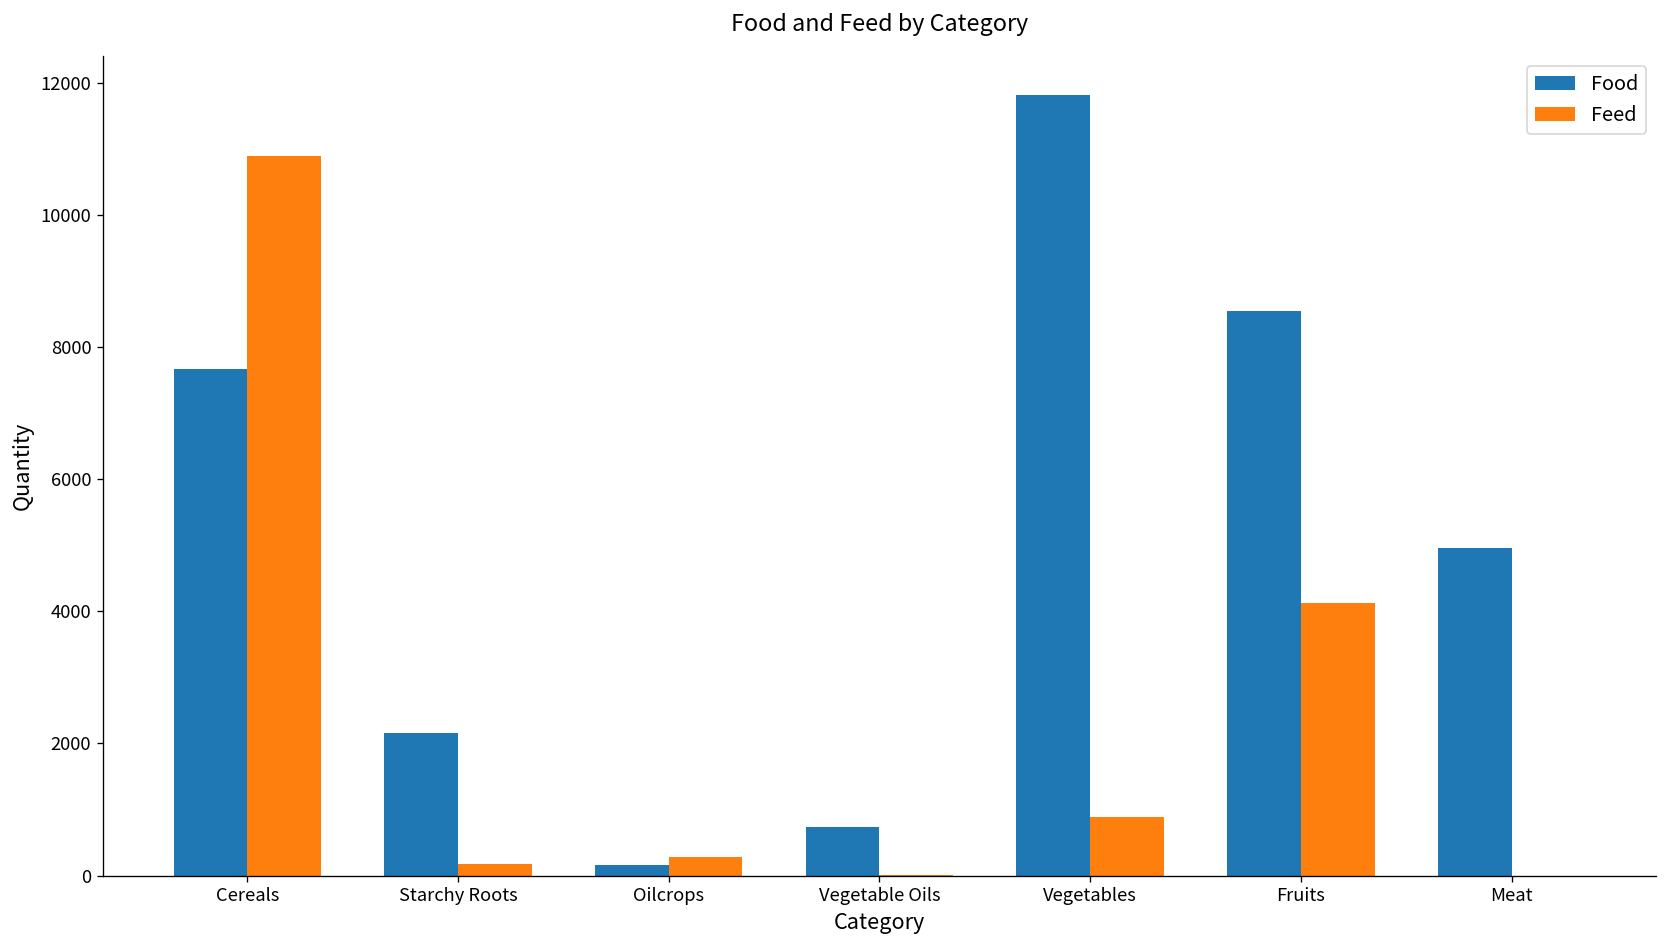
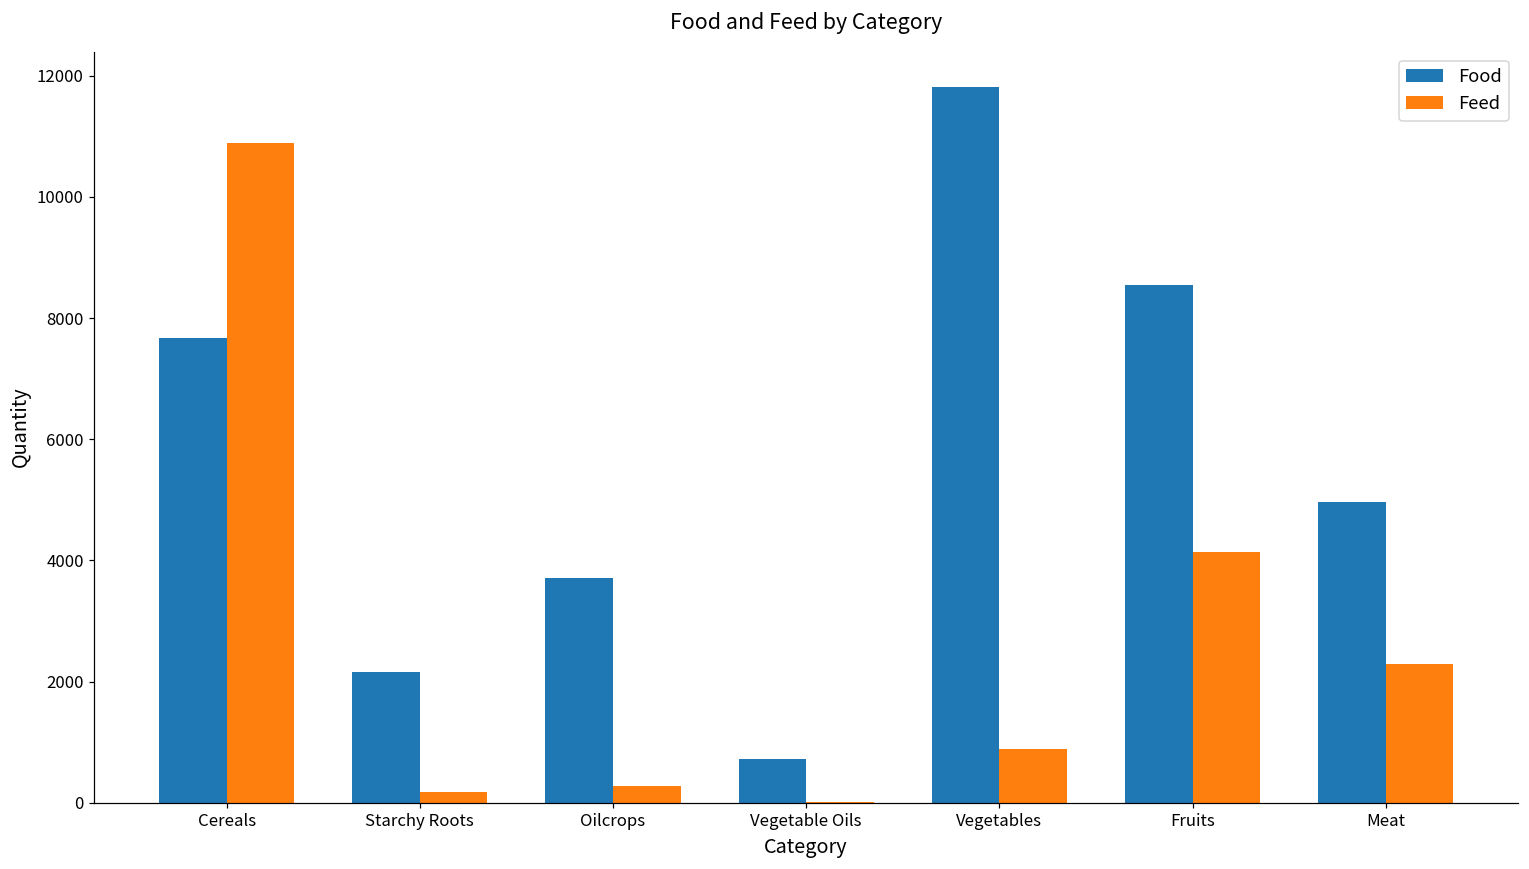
  {
    "Food": {
      "Cereals": 7700,
      "Starchy Roots": 2200,
-     "Oilcrops": 200,
+     "Oilcrops": 3700,
      "Vegetable Oils": 700,
      "Vegetables": 11800,
      "Fruits": 8600,
      "Meat": 5000
    },
    "Feed": {
      "Cereals": 10900,
      "Starchy Roots": 200,
      "Oilcrops": 300,
      "Vegetables": 900,
      "Fruits": 4100,
-     "Meat": 0
+     "Meat": 2300
    }
  }
